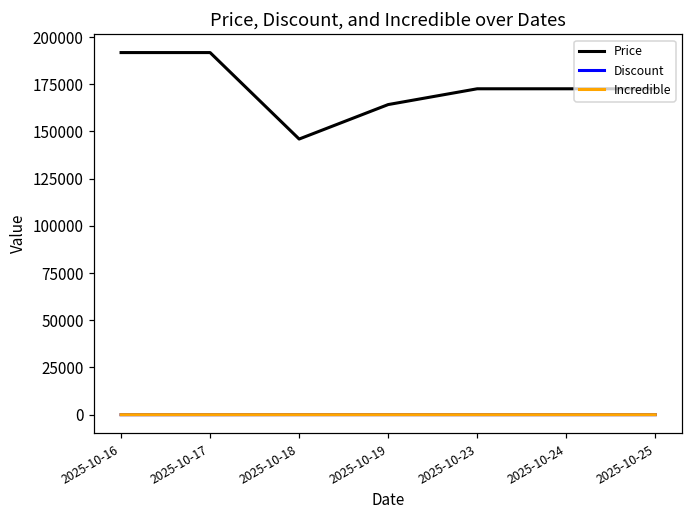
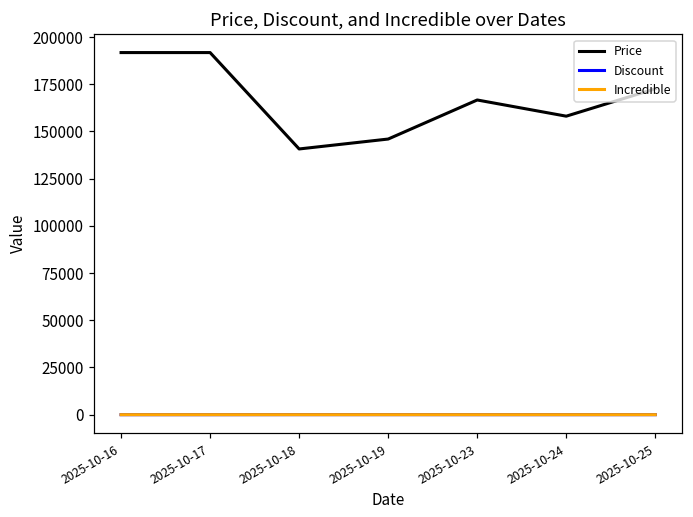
  {
    "Price": {
      "2025-10-16": 192000,
      "2025-10-17": 192000,
-     "2025-10-18": 146000,
-     "2025-10-19": 164000,
-     "2025-10-23": 173000,
-     "2025-10-24": 173000
+     "2025-10-18": 141000,
+     "2025-10-19": 146000,
+     "2025-10-23": 167000,
+     "2025-10-24": 158000
    },
    "Incredible": {
      "2025-10-16": 0,
      "2025-10-17": 0,
      "2025-10-18": 0,
      "2025-10-19": 0,
      "2025-10-23": 0,
      "2025-10-24": 0,
      "2025-10-25": 0
    }
  }
